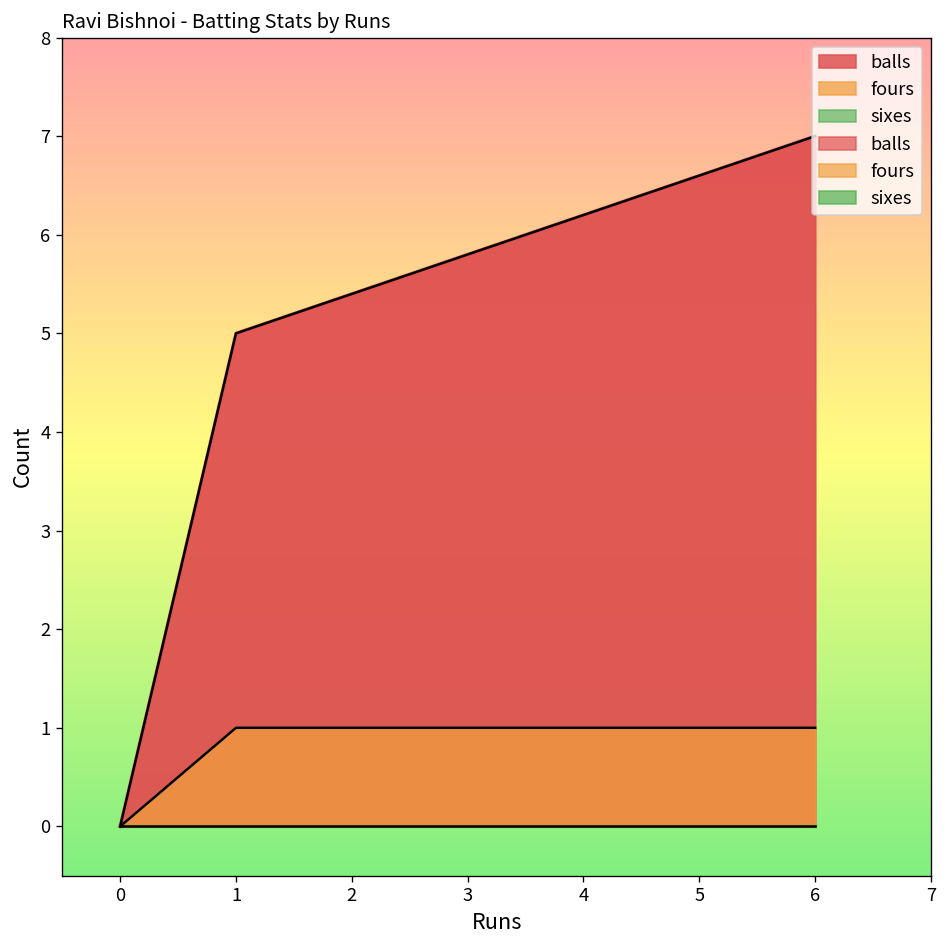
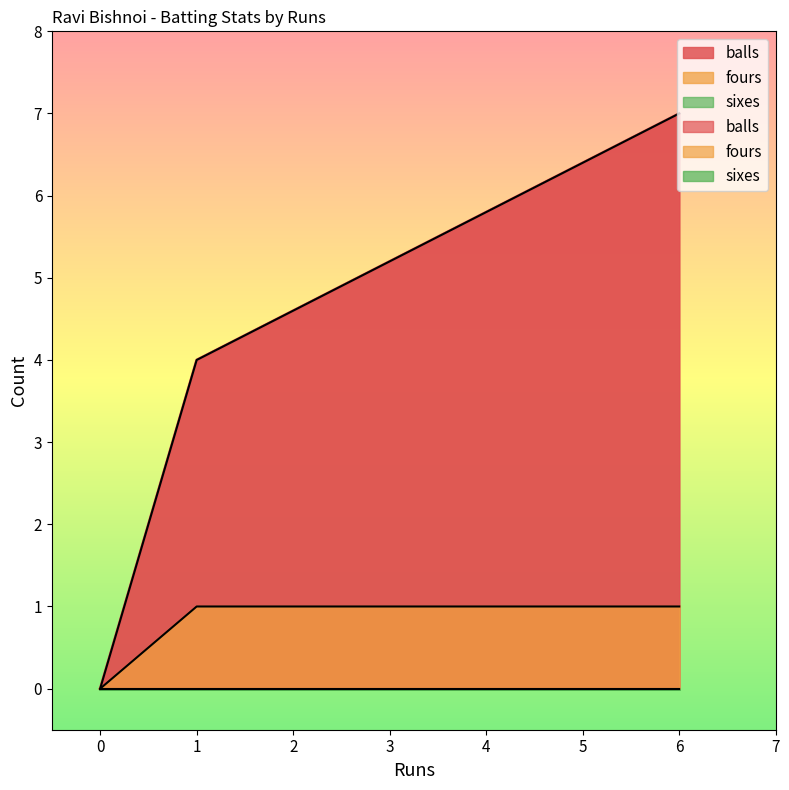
  {
    "balls": {
-     "1": 5
+     "1": 4
    },
    "fours": {
      "1": 1,
      "6": 1
    },
    "sixes": {
      "1": 0,
      "6": 0
    }
  }
